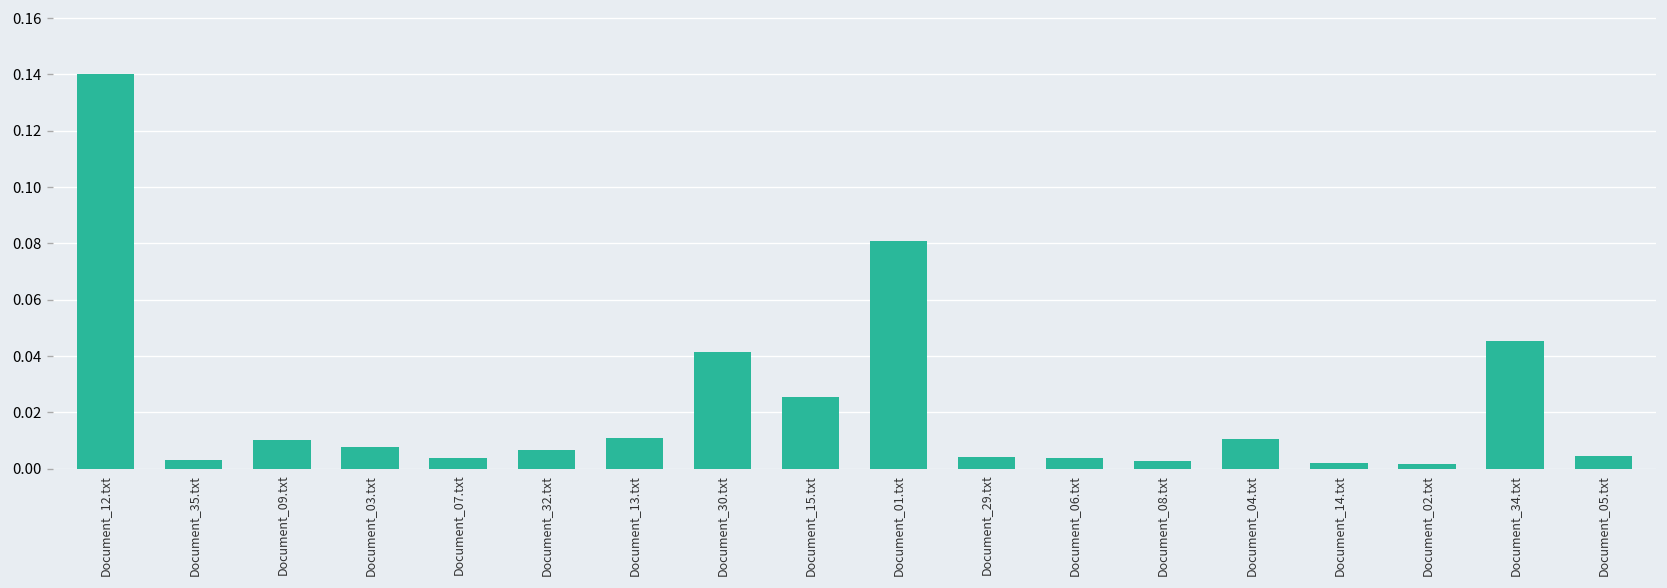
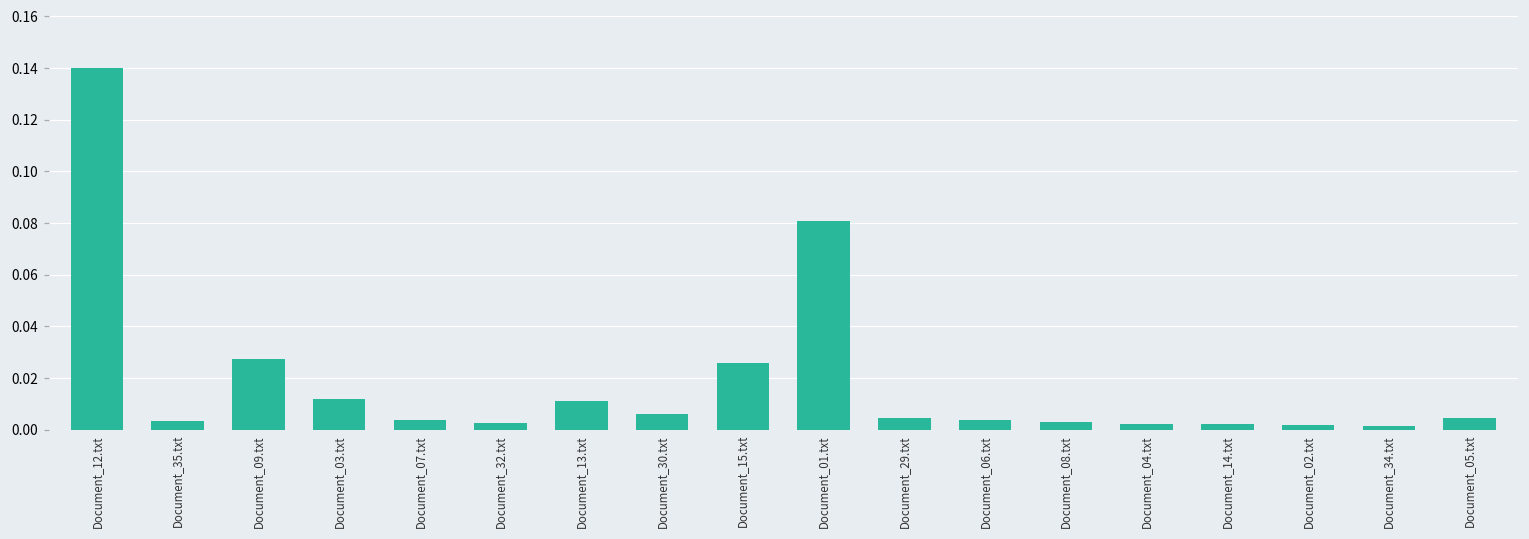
  {
    "Document_12.txt": 0.140,
    "Document_35.txt": 0.003,
-   "Document_09.txt": 0.010,
-   "Document_03.txt": 0.008,
+   "Document_09.txt": 0.027,
+   "Document_03.txt": 0.012,
    "Document_07.txt": 0.004,
-   "Document_32.txt": 0.007,
+   "Document_32.txt": 0.003,
    "Document_13.txt": 0.011,
-   "Document_30.txt": 0.041,
+   "Document_30.txt": 0.006,
    "Document_15.txt": 0.026,
    "Document_01.txt": 0.081,
    "Document_29.txt": 0.004,
    "Document_06.txt": 0.004,
    "Document_08.txt": 0.003,
-   "Document_04.txt": 0.011,
+   "Document_04.txt": 0.002,
    "Document_14.txt": 0.002,
    "Document_02.txt": 0.002,
-   "Document_34.txt": 0.045,
+   "Document_34.txt": 0.001,
    "Document_05.txt": 0.005
  }
